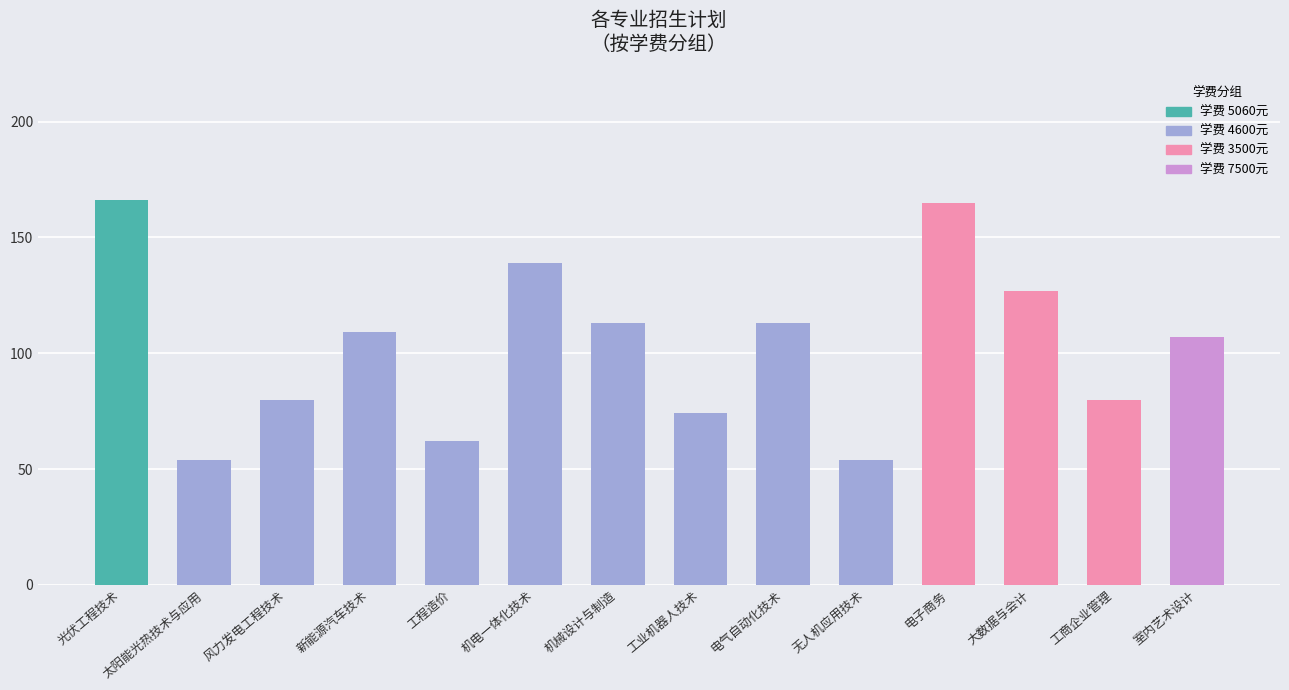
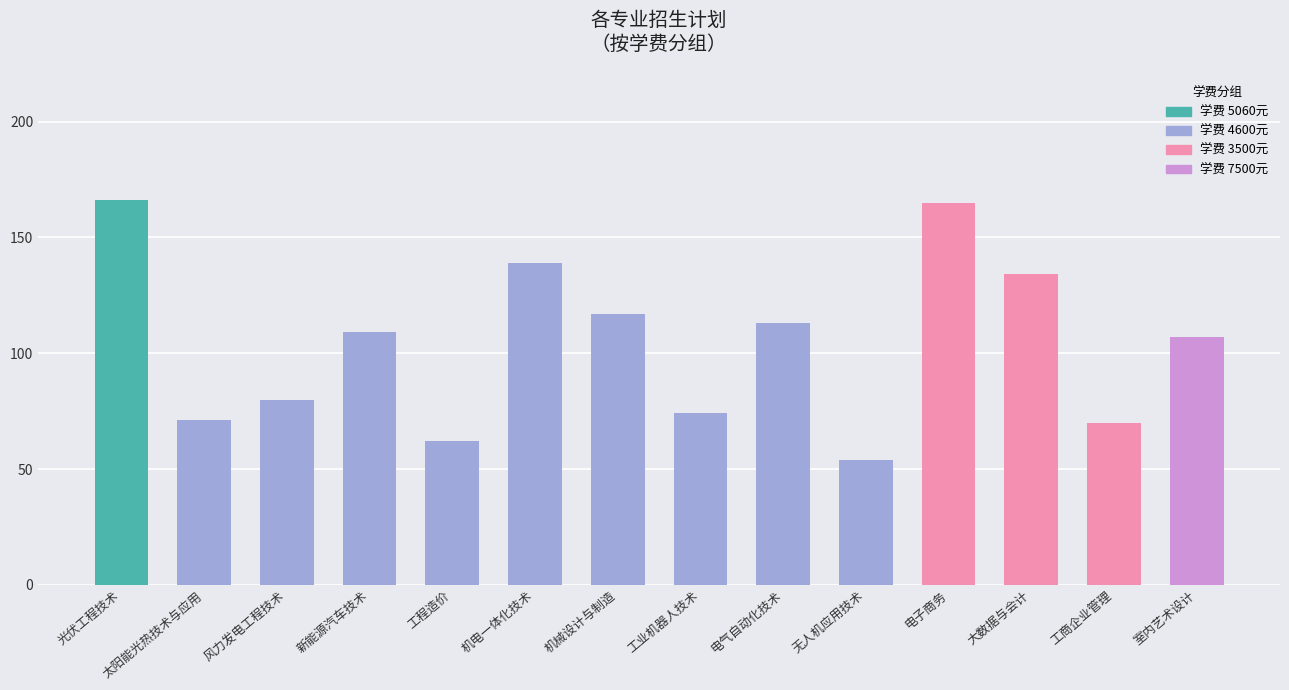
  {
    "光伏工程技术": 166,
-   "太阳能光热技术与应用": 54,
+   "太阳能光热技术与应用": 71,
    "风力发电工程技术": 80,
    "新能源汽车技术": 109,
    "工程造价": 62,
    "机电一体化技术": 139,
-   "机械设计与制造": 113,
+   "机械设计与制造": 117,
    "工业机器人技术": 74,
    "电气自动化技术": 113,
    "无人机应用技术": 54,
    "电子商务": 165,
-   "大数据与会计": 127,
-   "工商企业管理": 80,
+   "大数据与会计": 134,
+   "工商企业管理": 70,
    "室内艺术设计": 107
  }
